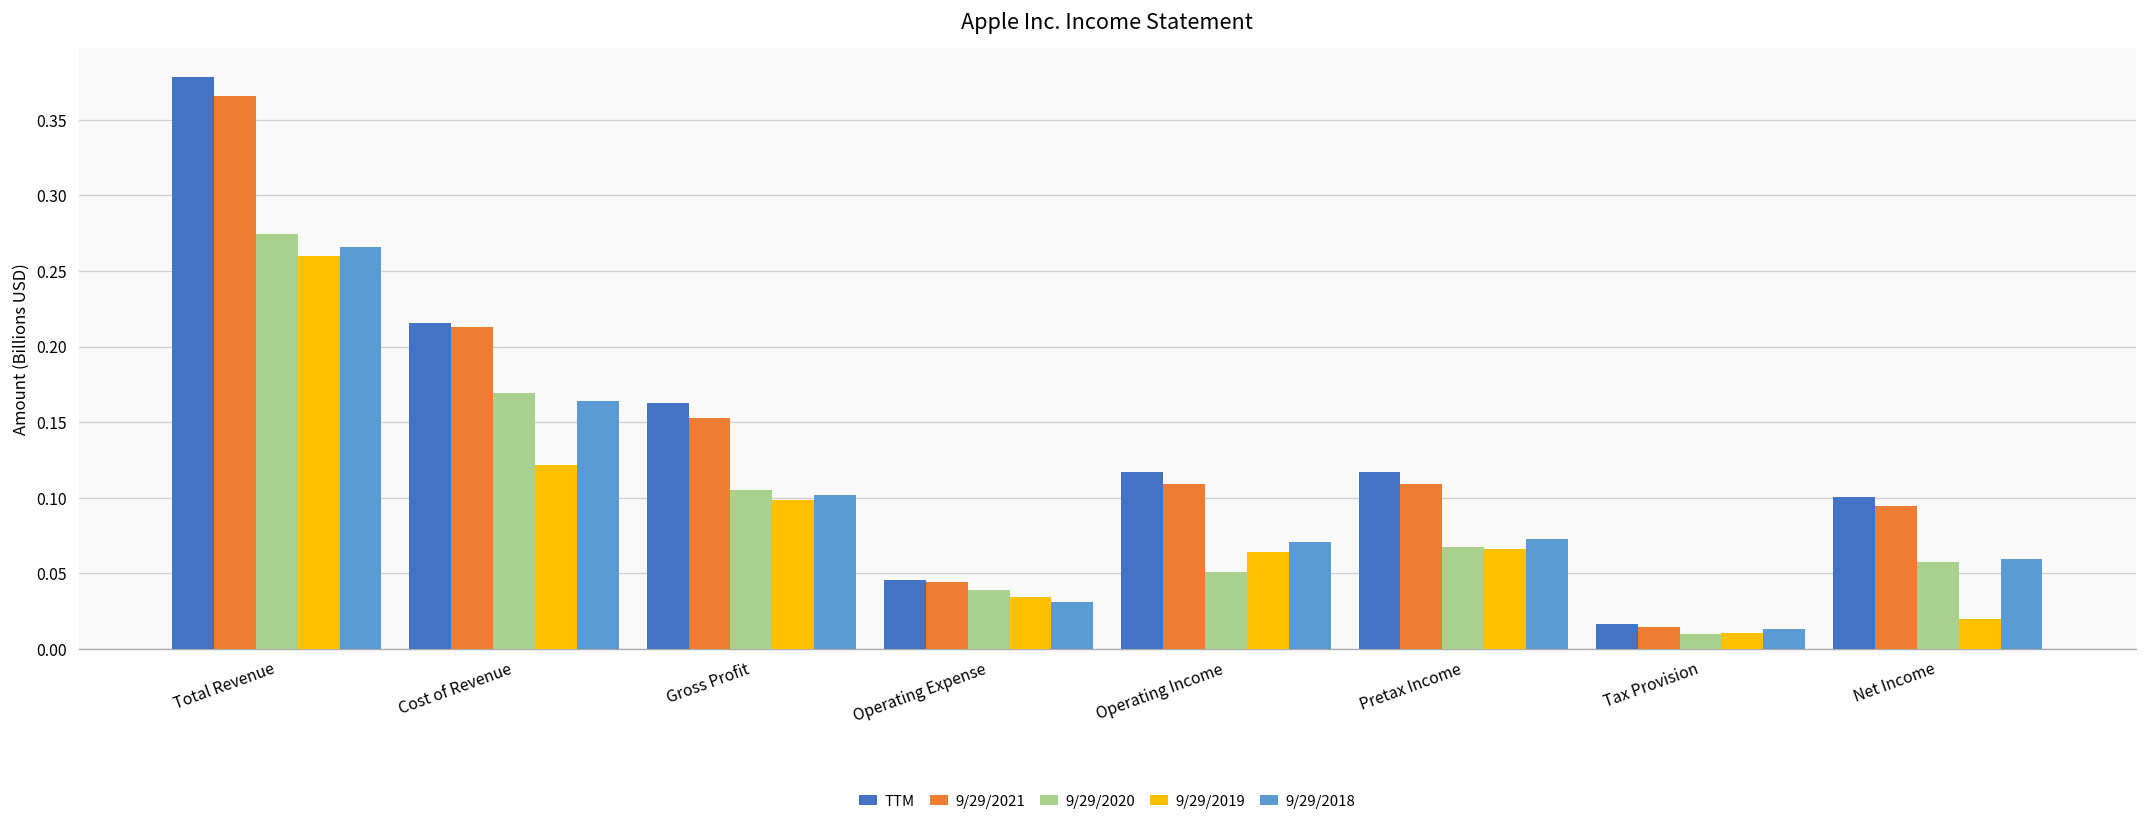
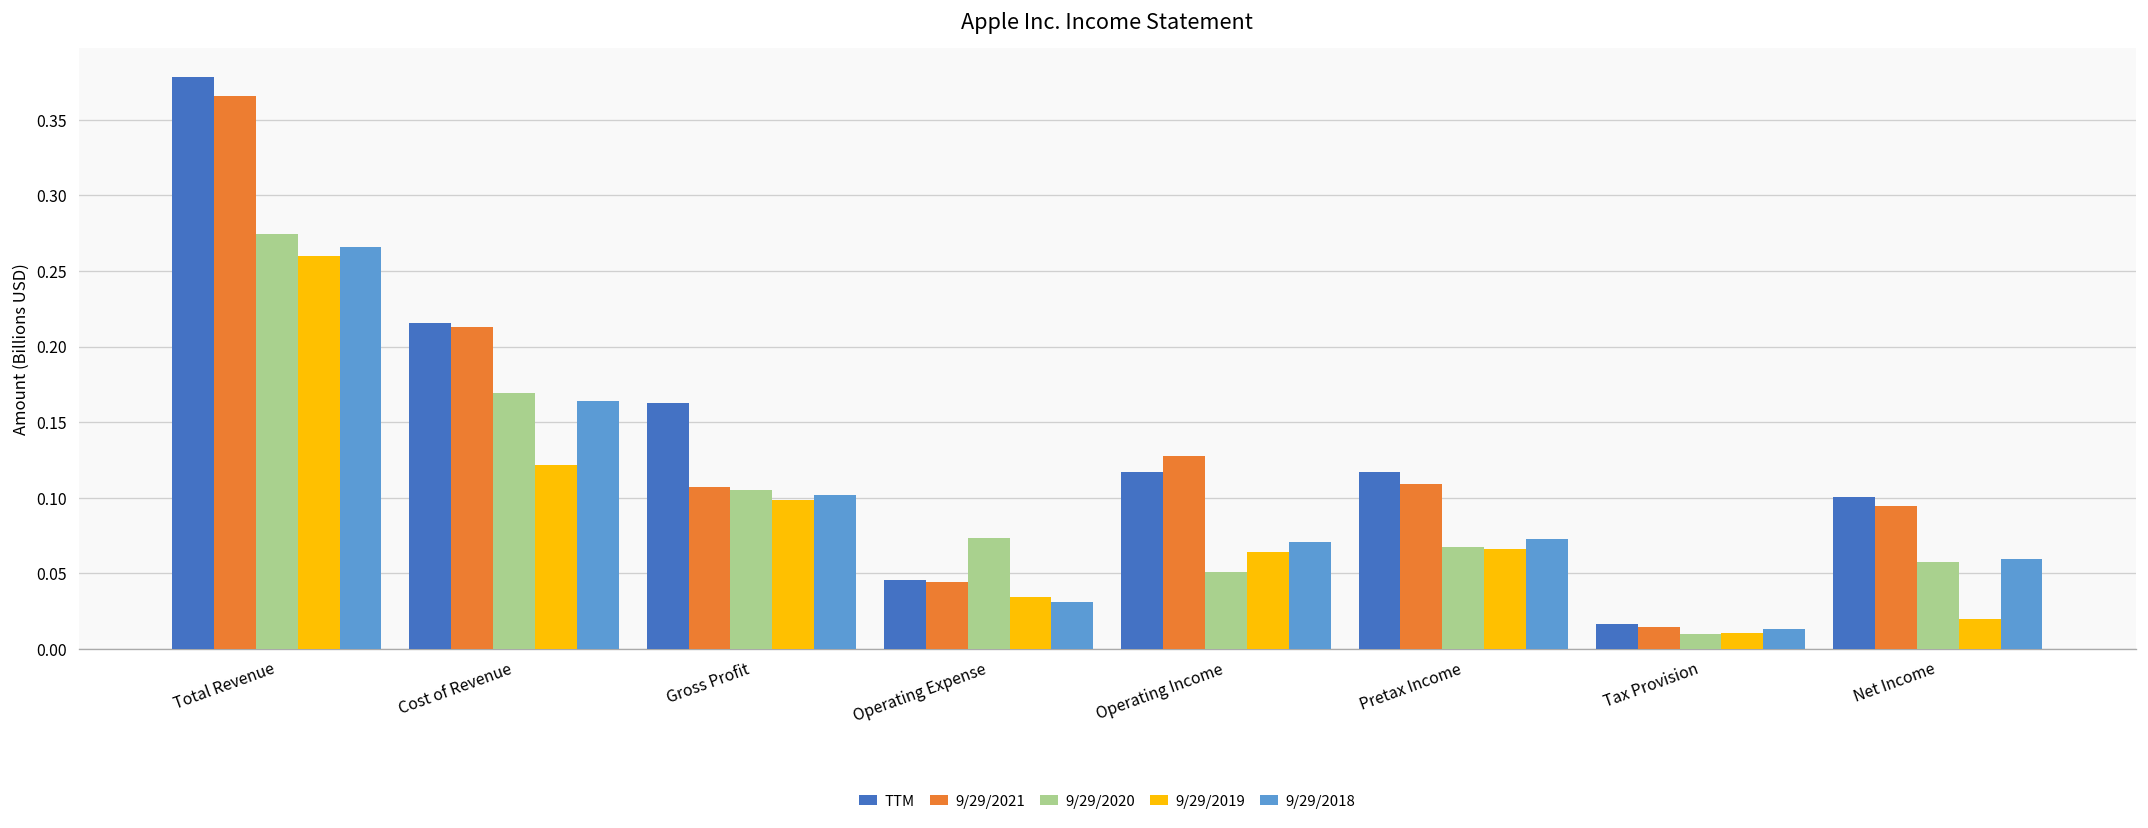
  {
    "9/29/2021": {
      "Total Revenue": 0.366,
      "Cost of Revenue": 0.213,
-     "Gross Profit": 0.153,
+     "Gross Profit": 0.107,
      "Operating Expense": 0.044,
-     "Operating Income": 0.109,
+     "Operating Income": 0.128,
      "Pretax Income": 0.109,
      "Tax Provision": 0.015,
      "Net Income": 0.095
    },
    "9/29/2020": {
      "Total Revenue": 0.275,
      "Cost of Revenue": 0.170,
      "Gross Profit": 0.105,
-     "Operating Expense": 0.039,
+     "Operating Expense": 0.073,
      "Operating Income": 0.051,
      "Pretax Income": 0.067,
      "Tax Provision": 0.010,
      "Net Income": 0.057
    },
    "9/29/2019": {
      "Total Revenue": 0.260,
      "Cost of Revenue": 0.121,
      "Gross Profit": 0.098,
      "Operating Expense": 0.034,
      "Operating Income": 0.064,
      "Pretax Income": 0.066,
      "Tax Provision": 0.010,
      "Net Income": 0.020
    }
  }
